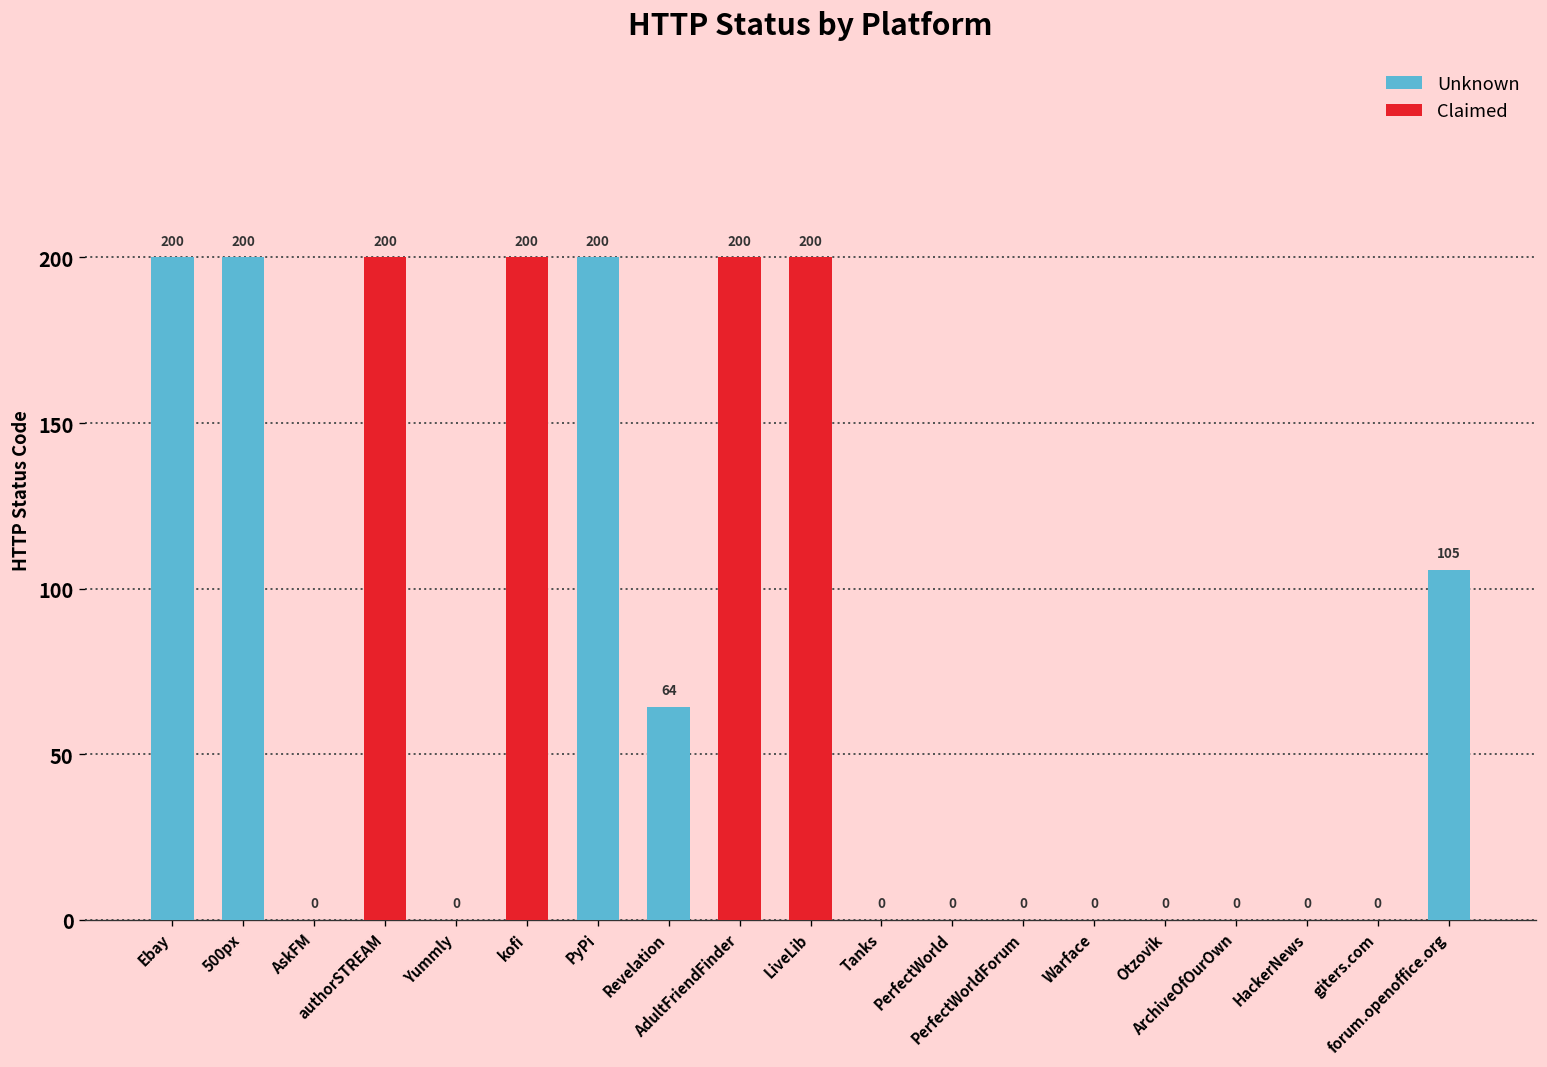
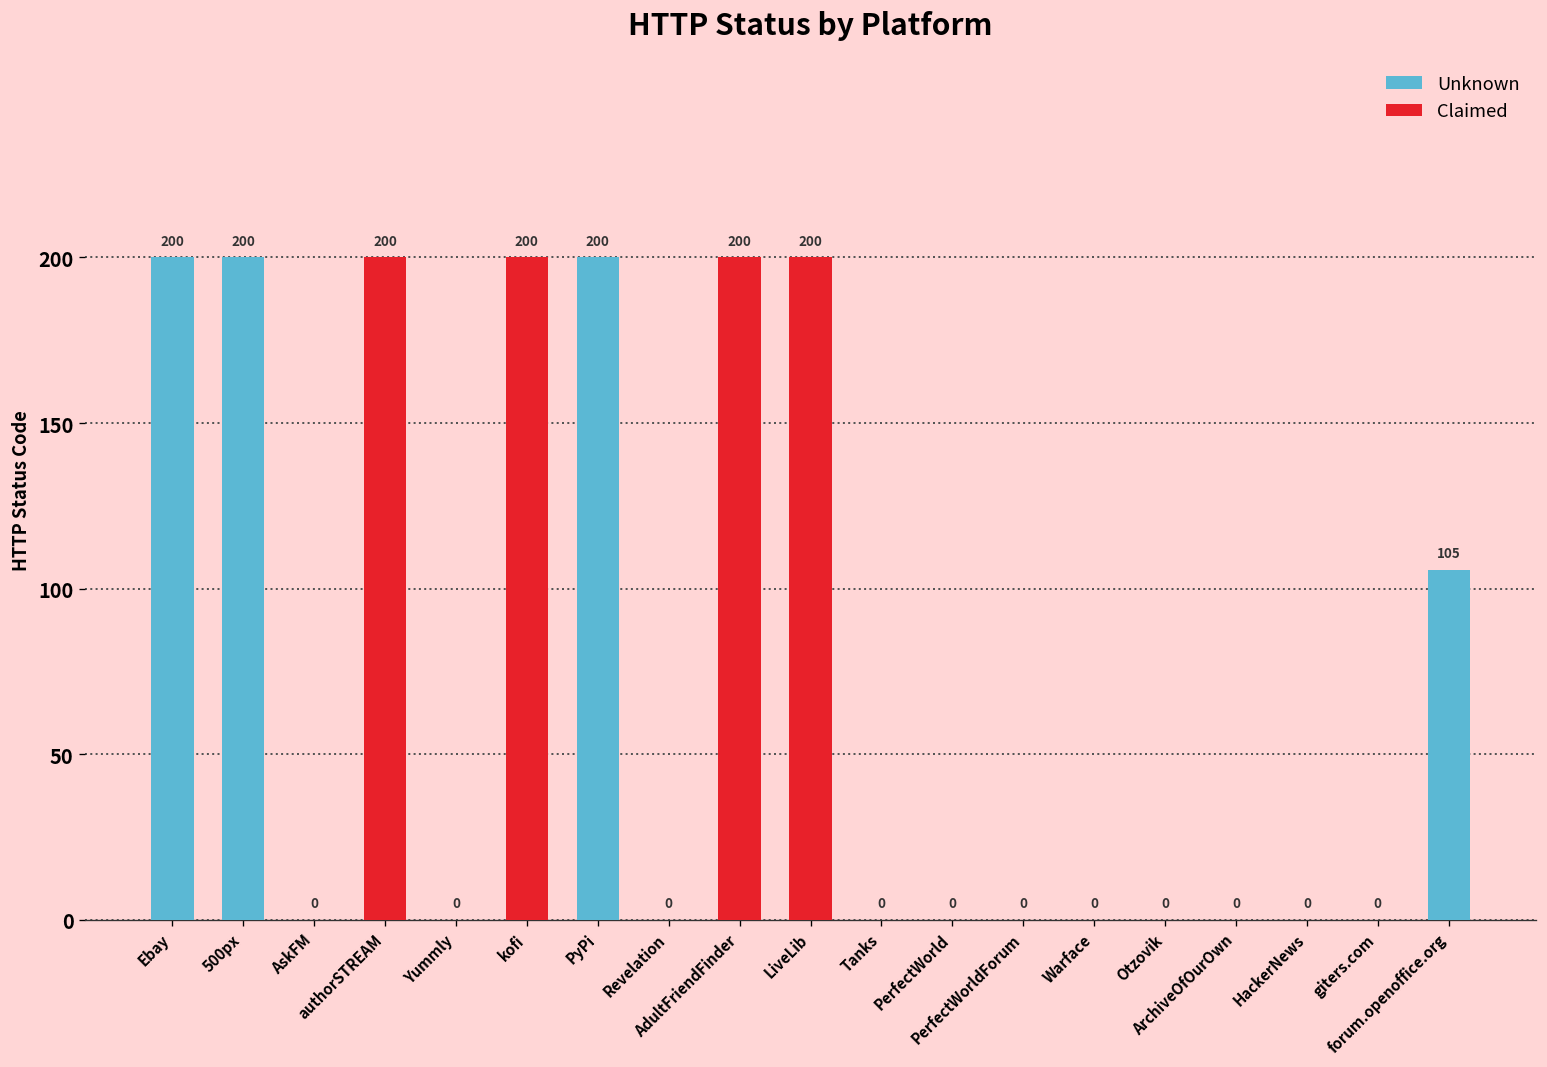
  {
    "Ebay": 200,
    "500px": 200,
    "AskFM": 0,
    "authorSTREAM": 200,
    "Yummly": 0,
    "kofi": 200,
    "PyPi": 200,
-   "Revelation": 64,
+   "Revelation": 0,
    "AdultFriendFinder": 200,
    "LiveLib": 200,
    "Tanks": 0,
    "PerfectWorld": 0,
    "PerfectWorldForum": 0,
    "Warface": 0,
    "Otzovik": 0,
    "ArchiveOfOurOwn": 0,
    "HackerNews": 0,
    "giters.com": 0,
    "forum.openoffice.org": 105
  }
